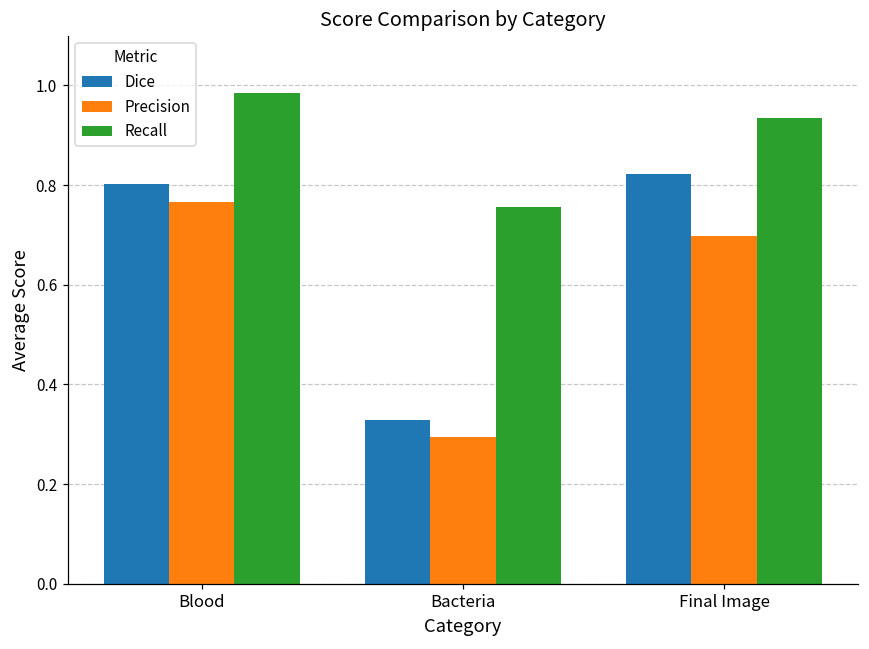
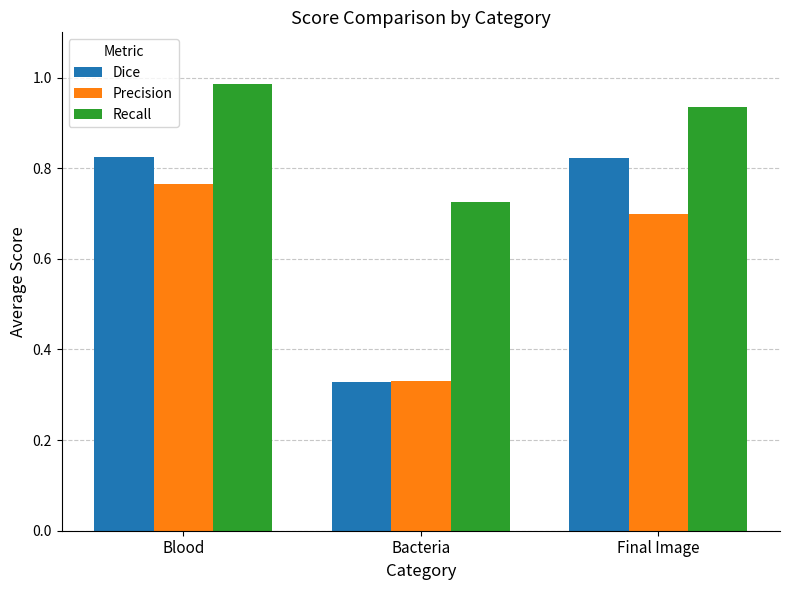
  {
    "Dice": {
-     "Blood": 0.80,
+     "Blood": 0.83,
      "Bacteria": 0.33,
      "Final Image": 0.82
    },
    "Precision": {
      "Blood": 0.77,
-     "Bacteria": 0.29,
+     "Bacteria": 0.33,
      "Final Image": 0.70
    },
    "Recall": {
      "Blood": 0.98,
-     "Bacteria": 0.76,
+     "Bacteria": 0.73,
      "Final Image": 0.93
    }
  }
